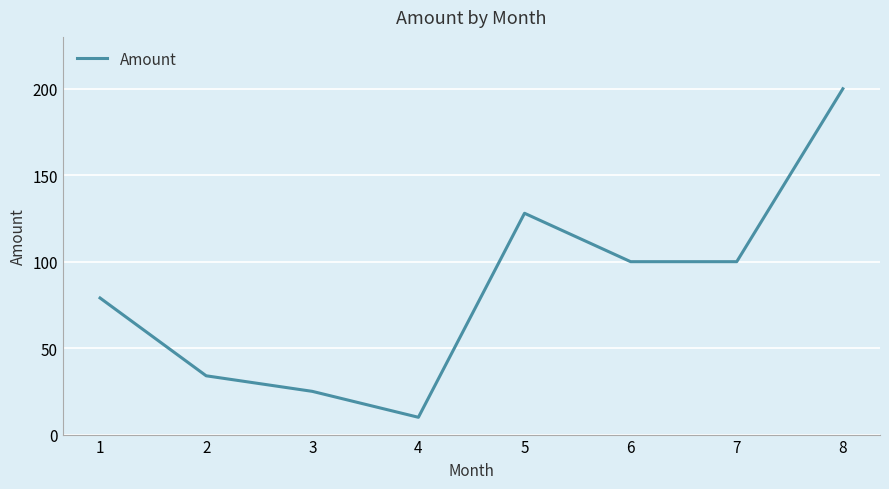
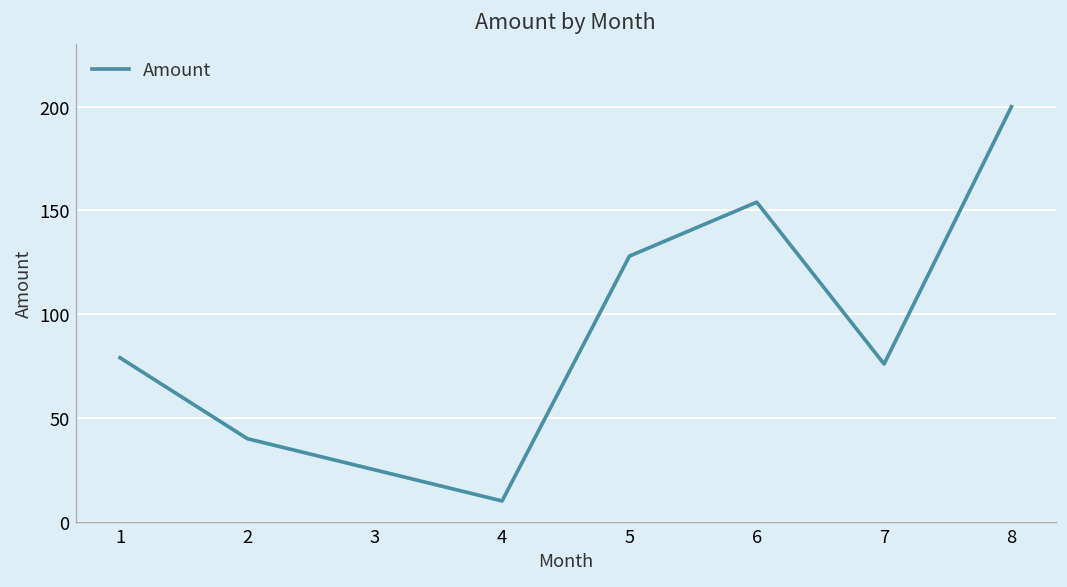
  {
    "1": 79,
-   "2": 34,
+   "2": 40,
    "3": 25,
    "4": 10,
    "5": 128,
-   "6": 100,
-   "7": 100,
+   "6": 154,
+   "7": 76,
    "8": 200
  }
